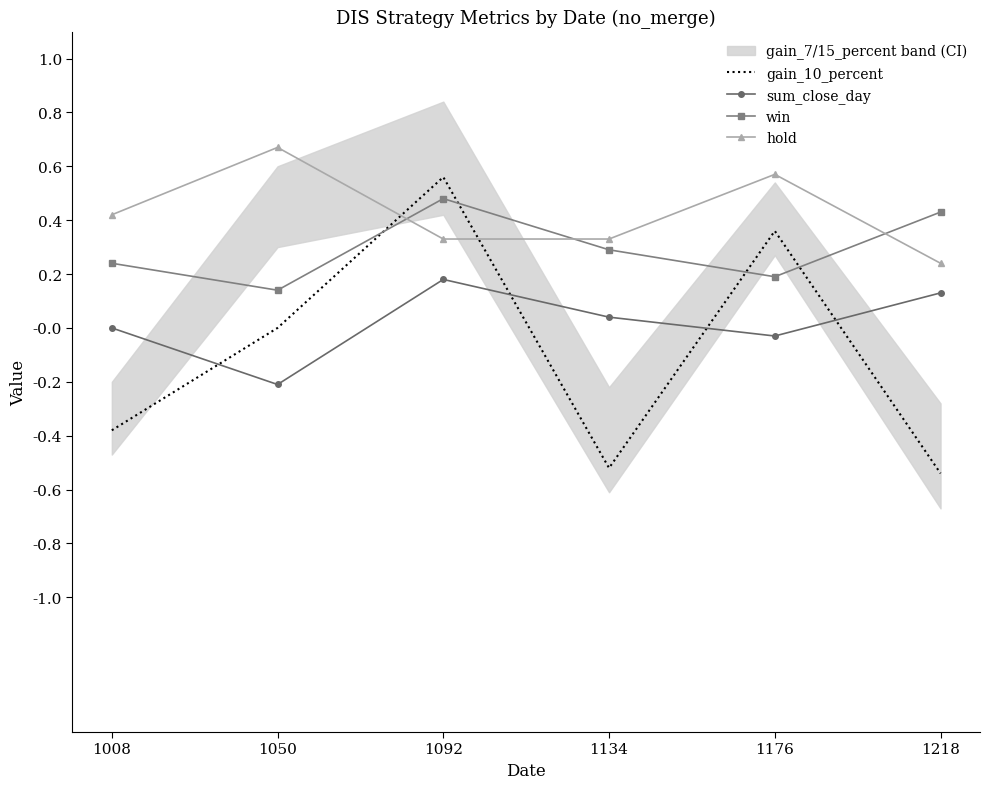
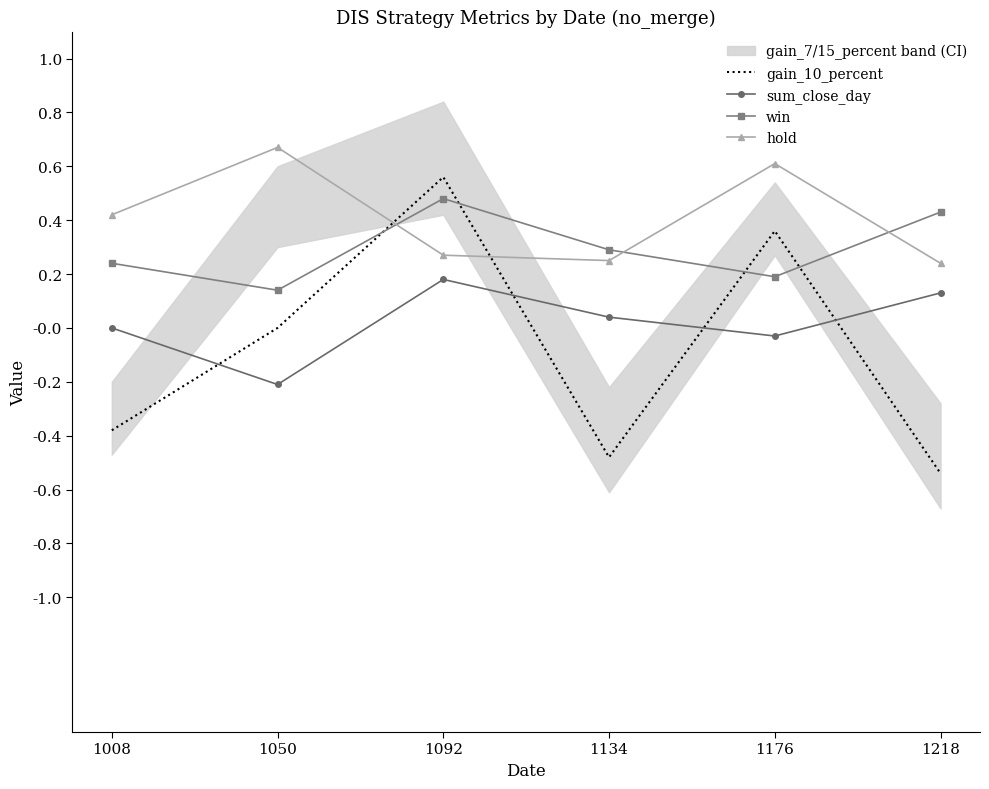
  {
    "gain_10_percent": {
      "1008": -0.38,
      "1050": 0.00,
      "1092": 0.56,
-     "1134": -0.52,
+     "1134": -0.48,
      "1176": 0.36,
      "1218": -0.54
    },
    "hold": {
      "1008": 0.42,
      "1050": 0.67,
-     "1092": 0.33,
-     "1134": 0.33,
-     "1176": 0.57,
+     "1092": 0.27,
+     "1134": 0.25,
+     "1176": 0.61,
      "1218": 0.24
    }
  }
